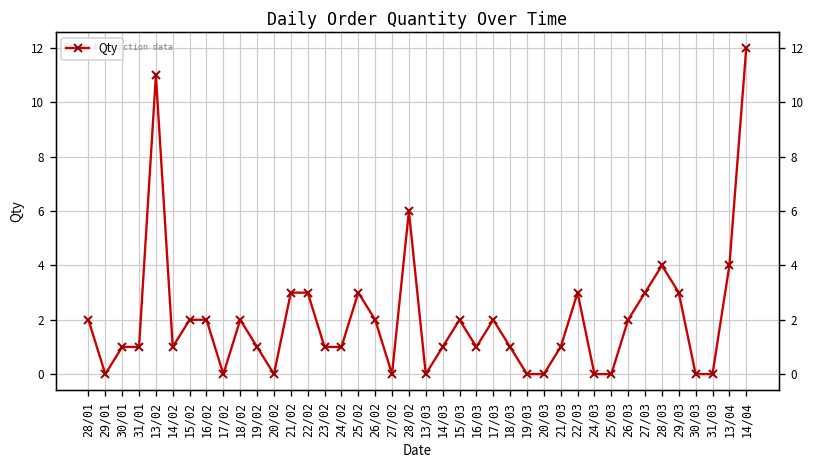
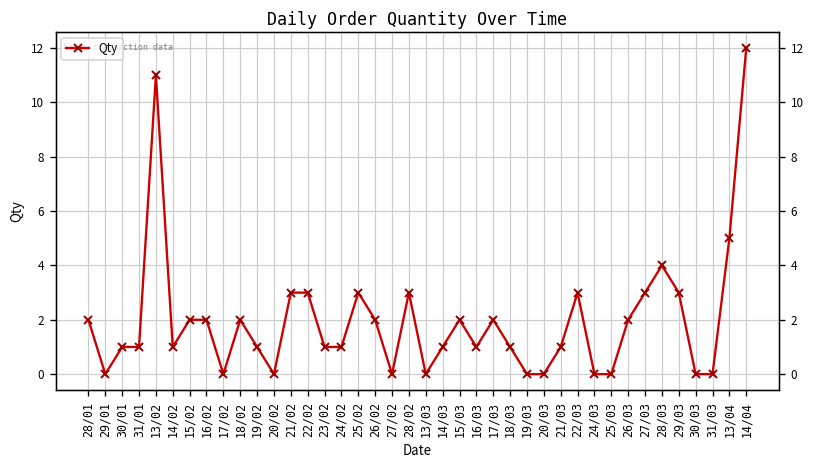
  {
    "28/01": 2,
    "29/01": 0,
    "30/01": 1,
    "31/01": 1,
    "13/02": 11,
    "14/02": 1,
    "15/02": 2,
    "16/02": 2,
    "17/02": 0,
    "18/02": 2,
    "19/02": 1,
    "20/02": 0,
    "21/02": 3,
    "22/02": 3,
    "23/02": 1,
    "24/02": 1,
    "25/02": 3,
    "26/02": 2,
    "27/02": 0,
-   "28/02": 6,
+   "28/02": 3,
    "13/03": 0,
    "14/03": 1,
    "15/03": 2,
    "16/03": 1,
    "17/03": 2,
    "18/03": 1,
    "19/03": 0,
    "20/03": 0,
    "21/03": 1,
    "22/03": 3,
    "24/03": 0,
    "25/03": 0,
    "26/03": 2,
    "27/03": 3,
    "28/03": 4,
    "29/03": 3,
    "30/03": 0,
    "31/03": 0,
-   "13/04": 4,
+   "13/04": 5,
    "14/04": 12
  }
